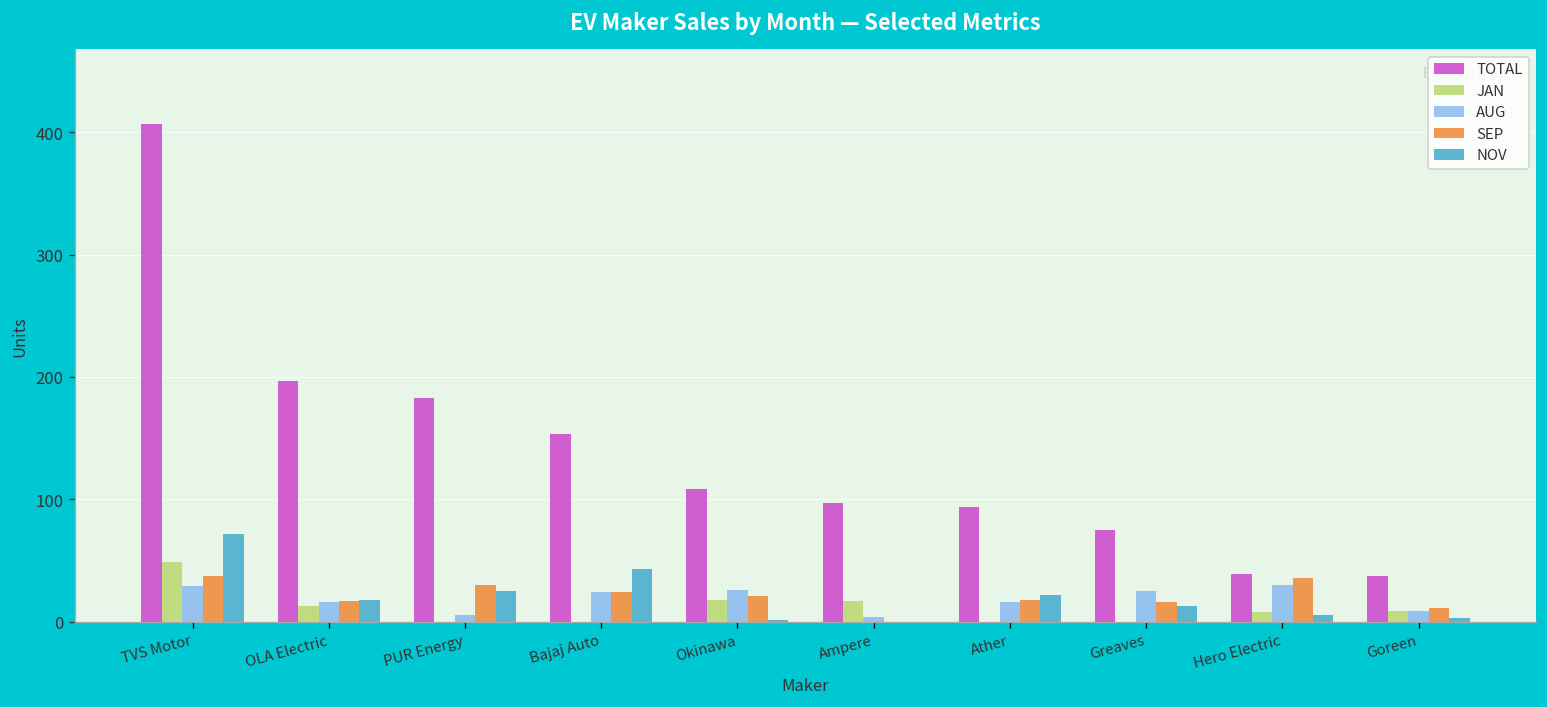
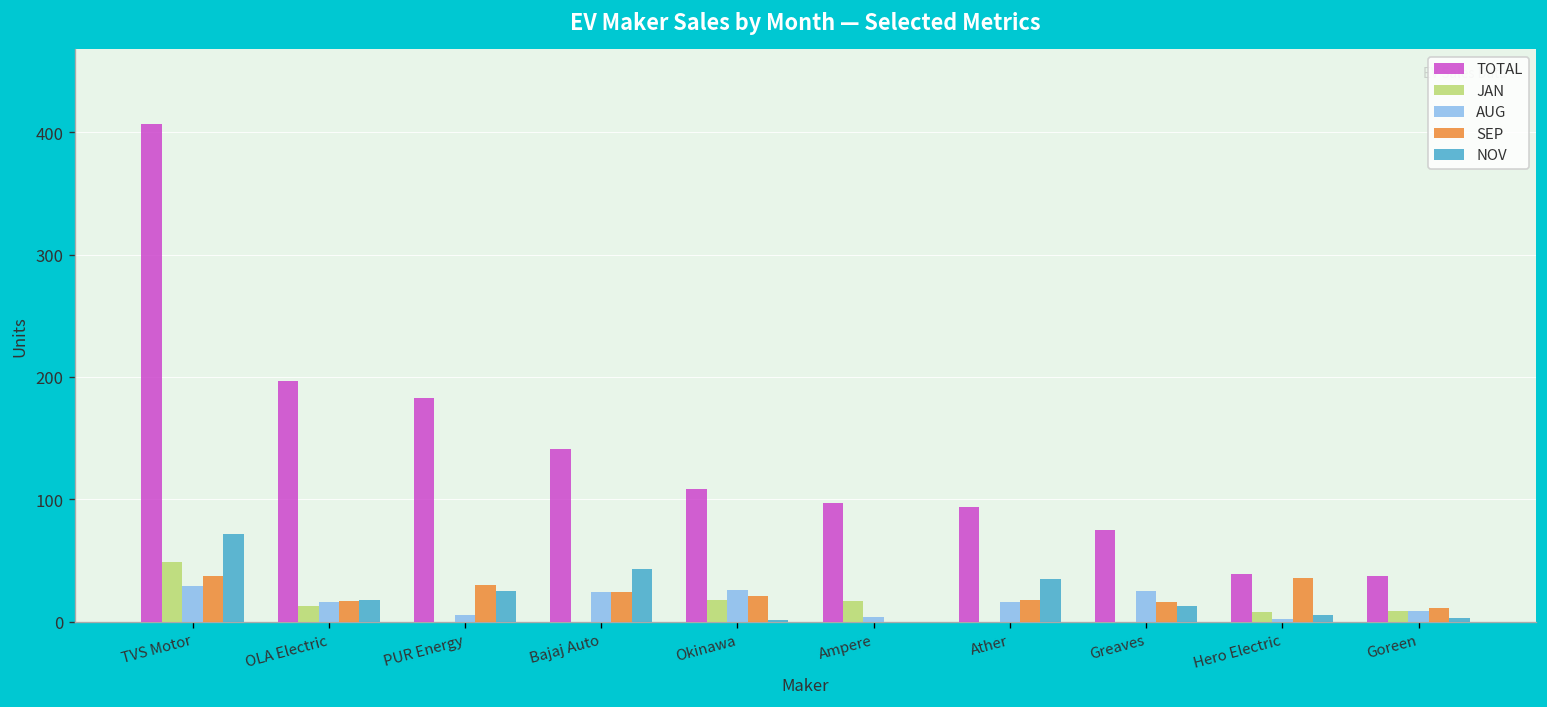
  {
    "TOTAL": {
      "TVS Motor": 407,
      "OLA Electric": 197,
      "PUR Energy": 183,
-     "Bajaj Auto": 153,
+     "Bajaj Auto": 141,
      "Okinawa": 108,
      "Ampere": 97,
      "Ather": 94,
      "Greaves": 75,
      "Hero Electric": 39,
      "Goreen": 37
    },
    "JAN": {
      "TVS Motor": 49,
      "OLA Electric": 13,
      "PUR Energy": 0,
      "Bajaj Auto": 0,
      "Okinawa": 18,
      "Ampere": 17,
      "Ather": 0,
      "Greaves": 0,
      "Hero Electric": 8,
      "Goreen": 9
    },
    "AUG": {
      "TVS Motor": 29,
      "OLA Electric": 16,
      "PUR Energy": 5,
      "Bajaj Auto": 24,
      "Okinawa": 26,
      "Ampere": 4,
      "Ather": 16,
      "Greaves": 25,
-     "Hero Electric": 30,
+     "Hero Electric": 2,
      "Goreen": 9
    },
    "SEP": {
      "TVS Motor": 37,
      "OLA Electric": 17,
      "PUR Energy": 30,
      "Bajaj Auto": 24,
      "Okinawa": 21,
      "Ampere": 0,
      "Ather": 18,
      "Greaves": 16,
      "Hero Electric": 36,
      "Goreen": 11
    },
    "NOV": {
      "TVS Motor": 72,
      "OLA Electric": 18,
      "PUR Energy": 25,
      "Bajaj Auto": 43,
      "Ampere": 0,
-     "Ather": 22,
+     "Ather": 35,
      "Greaves": 13,
      "Hero Electric": 5,
      "Goreen": 3
    }
  }
